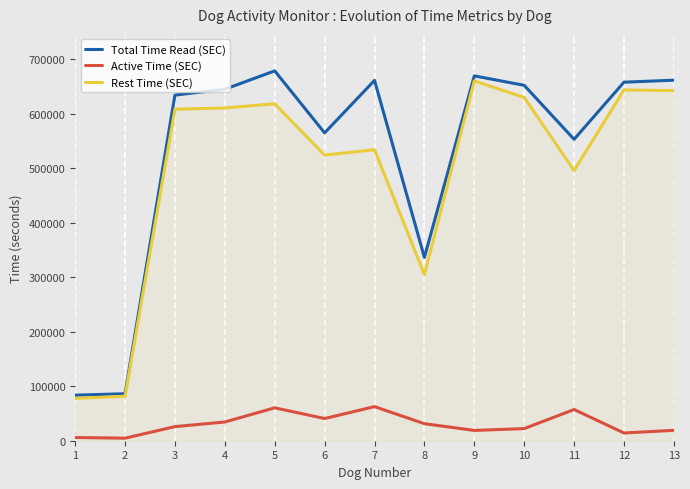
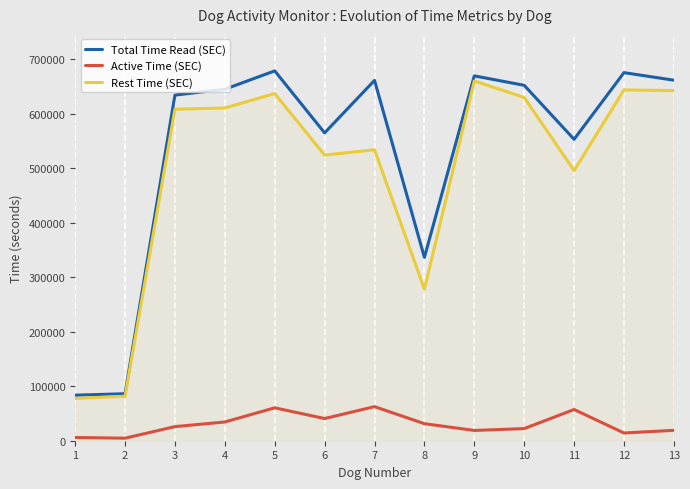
  {
    "Total Time Read (SEC)": {
      "1": 80000,
      "2": 90000,
      "3": 630000,
      "5": 680000,
      "6": 560000,
      "7": 660000,
      "8": 340000,
      "9": 670000,
      "10": 650000,
      "11": 550000,
-     "12": 660000,
+     "12": 670000,
      "13": 660000
    },
    "Active Time (SEC)": {
      "1": 10000,
      "2": 0,
      "3": 30000,
      "4": 30000,
      "5": 60000,
      "6": 40000,
      "7": 60000,
      "8": 30000,
      "9": 20000,
      "10": 20000,
      "11": 60000,
      "12": 10000,
      "13": 20000
    },
    "Rest Time (SEC)": {
      "1": 80000,
      "2": 80000,
      "3": 610000,
      "4": 610000,
-     "5": 620000,
+     "5": 640000,
      "6": 520000,
      "7": 530000,
-     "8": 300000,
+     "8": 280000,
      "9": 660000,
      "10": 630000,
      "11": 500000,
      "12": 640000,
      "13": 640000
    }
  }
